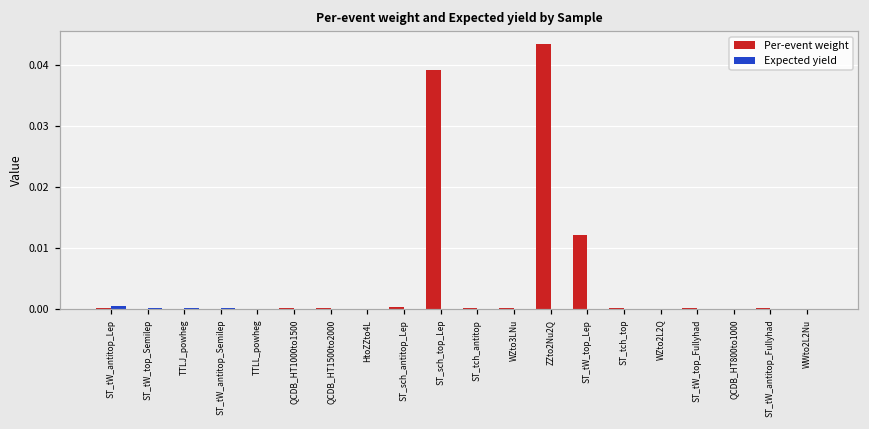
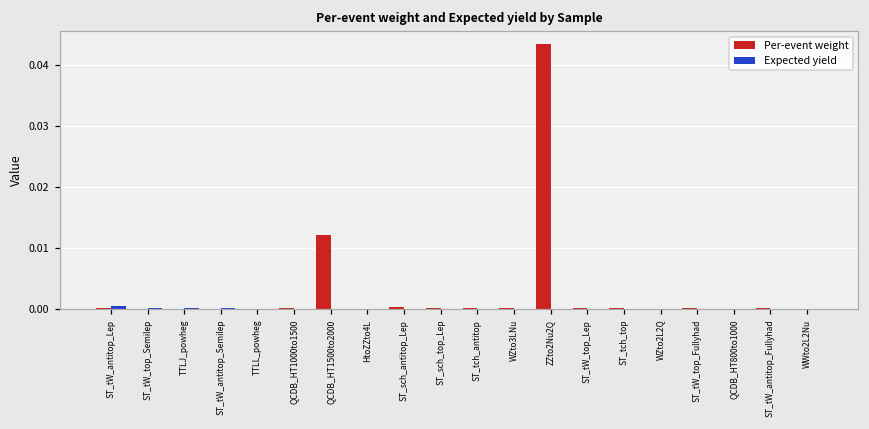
  {
    "Per-event weight": {
-     "QCDB_HT1500to2000": 0.000,
-     "ST_sch_top_Lep": 0.039,
+     "QCDB_HT1500to2000": 0.012,
+     "ST_sch_top_Lep": 0.000,
      "ZZto2Nu2Q": 0.043,
-     "ST_tW_top_Lep": 0.012
+     "ST_tW_top_Lep": 0.000
    },
    "Expected yield": {
      "QCDB_HT1000to1500": 0.000,
      "QCDB_HT1500to2000": 0.000,
      "HtoZZto4L": 0.000,
      "ST_sch_antitop_Lep": 0.000,
      "ST_sch_top_Lep": 0.000,
      "ST_tch_antitop": 0.000,
      "WZto3LNu": 0.000,
      "ZZto2Nu2Q": 0.000,
      "ST_tW_top_Lep": 0.000,
      "ST_tch_top": 0.000,
      "WZto2L2Q": 0.000,
      "ST_tW_top_Fullyhad": 0.000,
      "QCDB_HT800to1000": 0.000,
      "ST_tW_antitop_Fullyhad": 0.000,
      "WWto2L2Nu": 0.000
    }
  }
